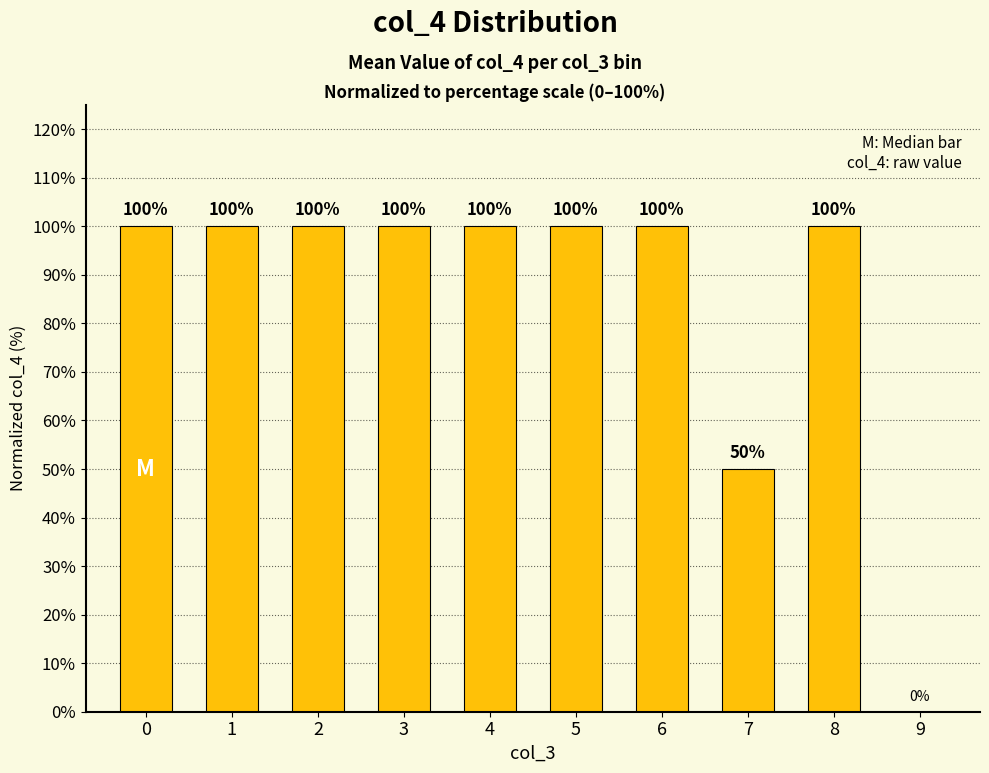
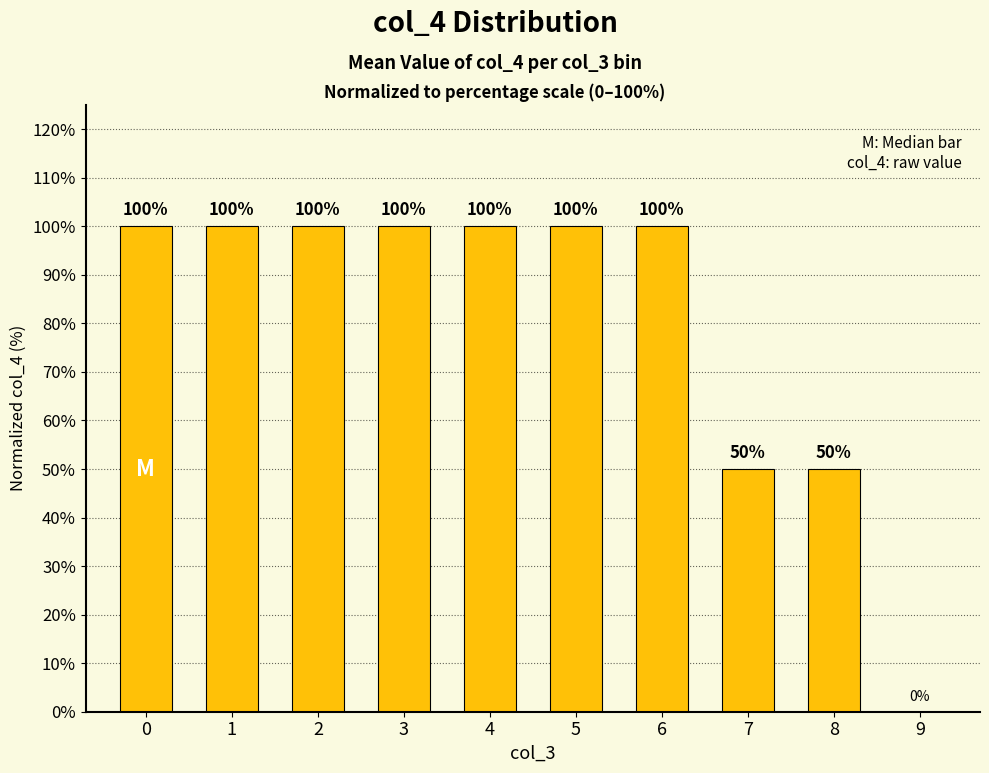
  {
    "0": "100%",
    "1": "100%",
    "2": "100%",
    "3": "100%",
    "4": "100%",
    "5": "100%",
    "6": "100%",
    "7": "50%",
-   "8": "100%",
+   "8": "50%",
    "9": "0%"
  }
